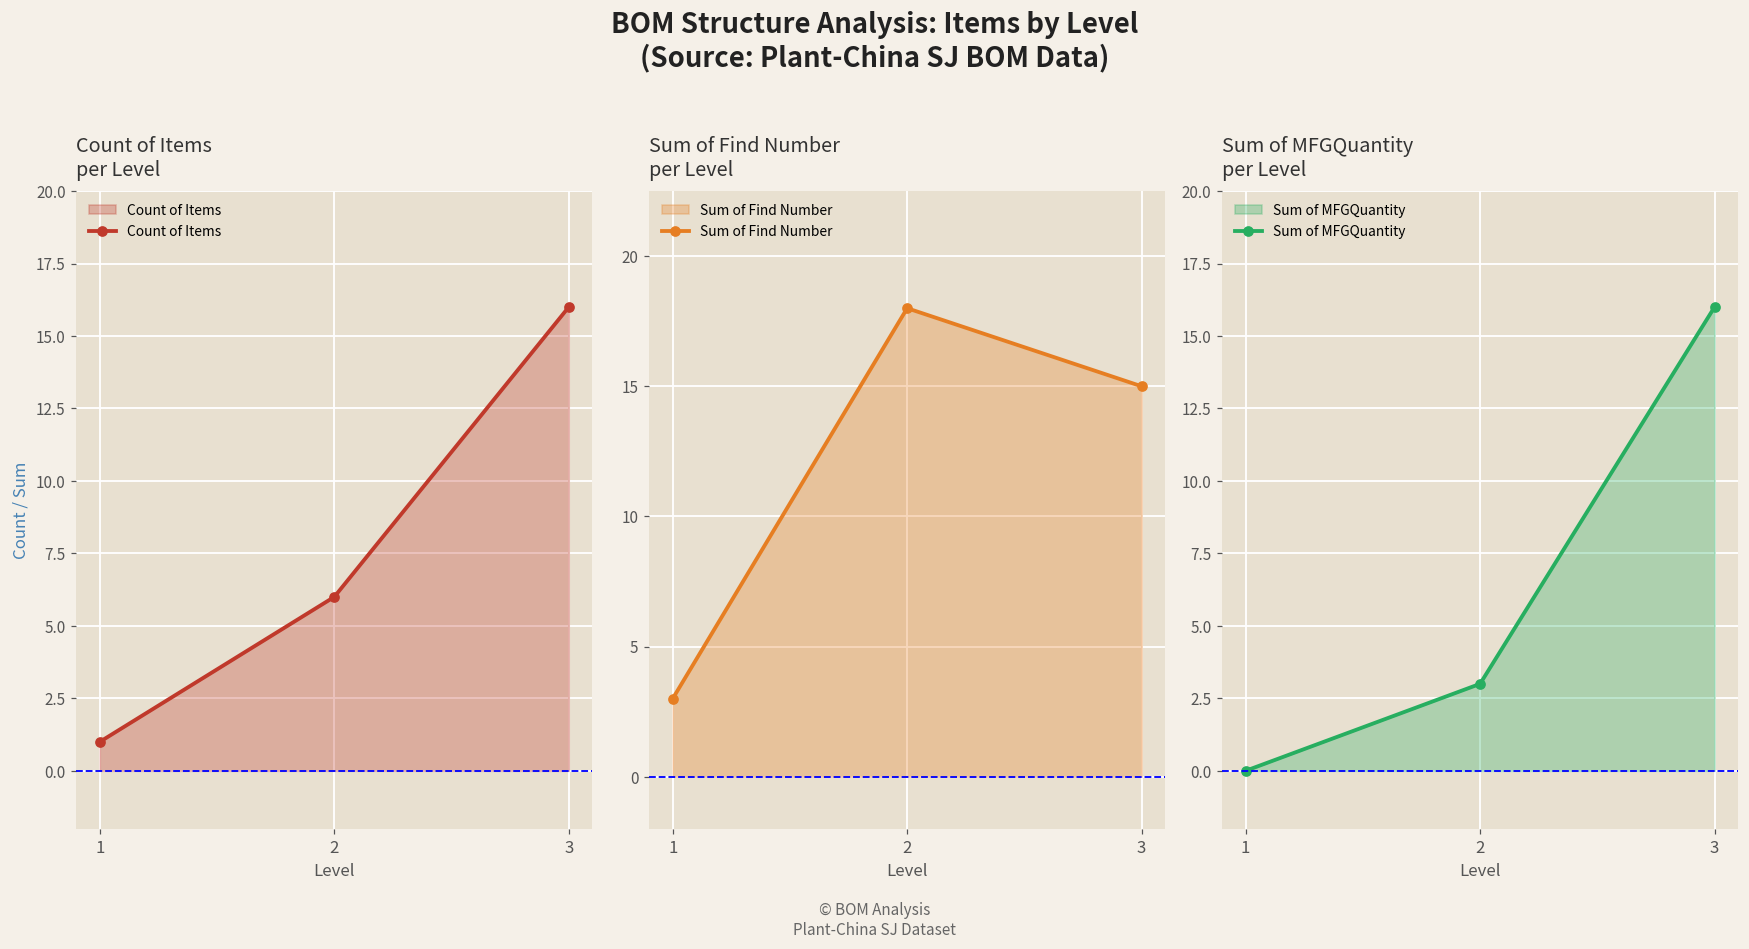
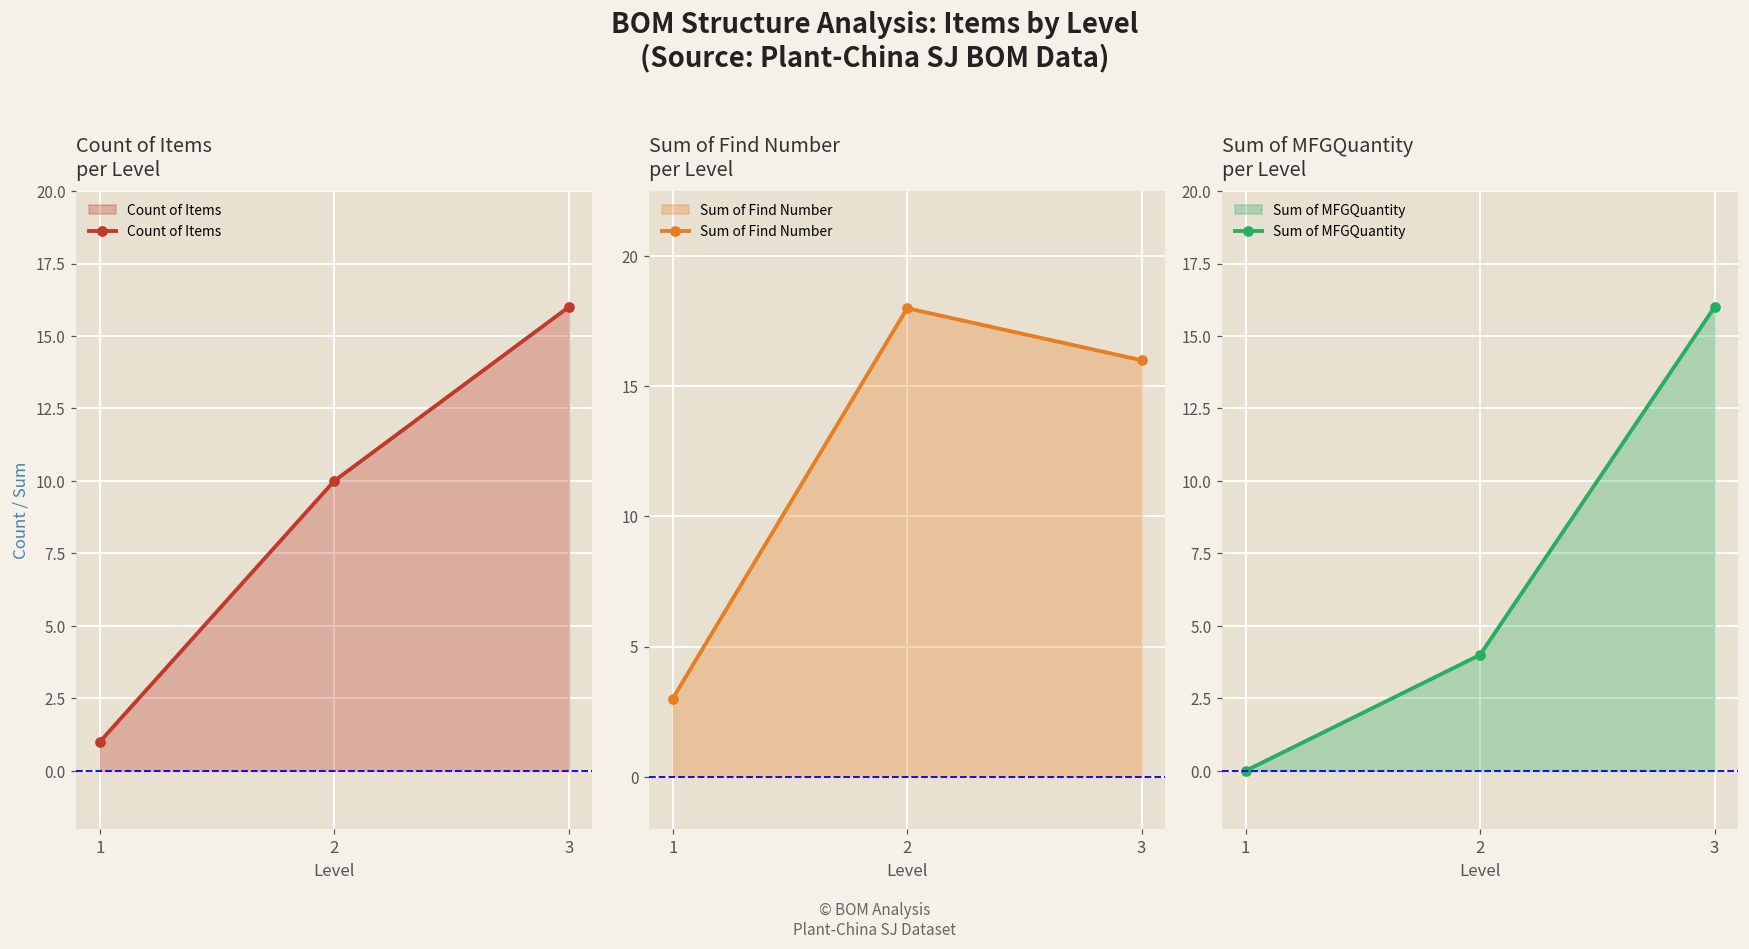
  {
    "Count of Items per Level": {
      "1": 1,
-     "2": 6,
+     "2": 10,
      "3": 16
    },
    "Sum of Find Number per Level": {
      "1": 3,
      "2": 18,
-     "3": 15
+     "3": 16
    },
    "Sum of MFGQuantity per Level": {
      "1": 0,
-     "2": 3,
+     "2": 4,
      "3": 16
    }
  }
